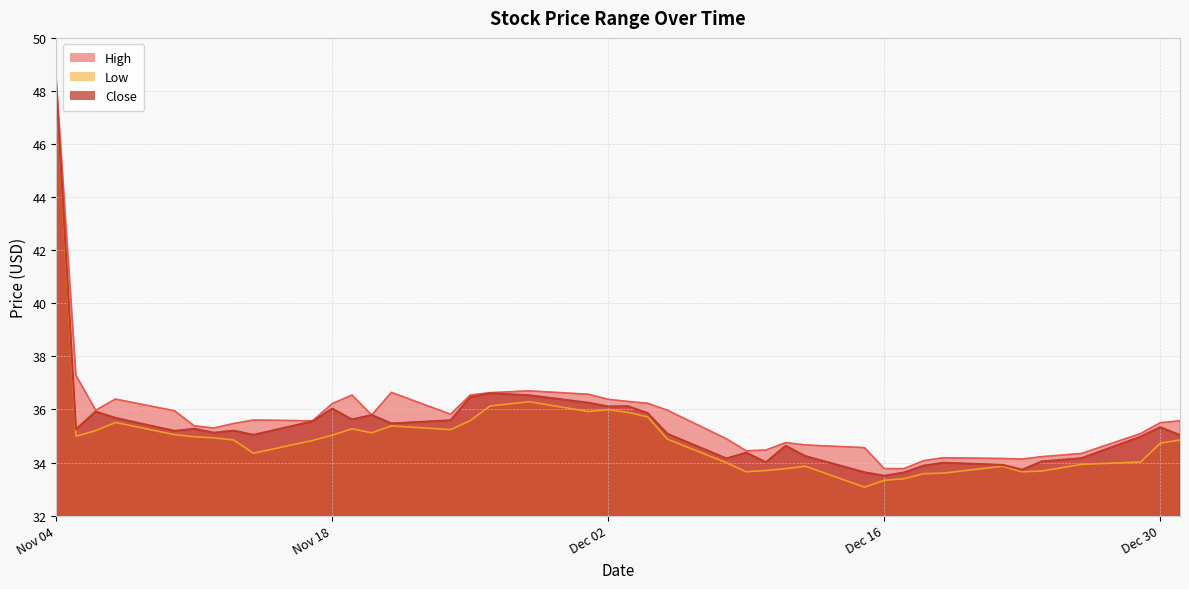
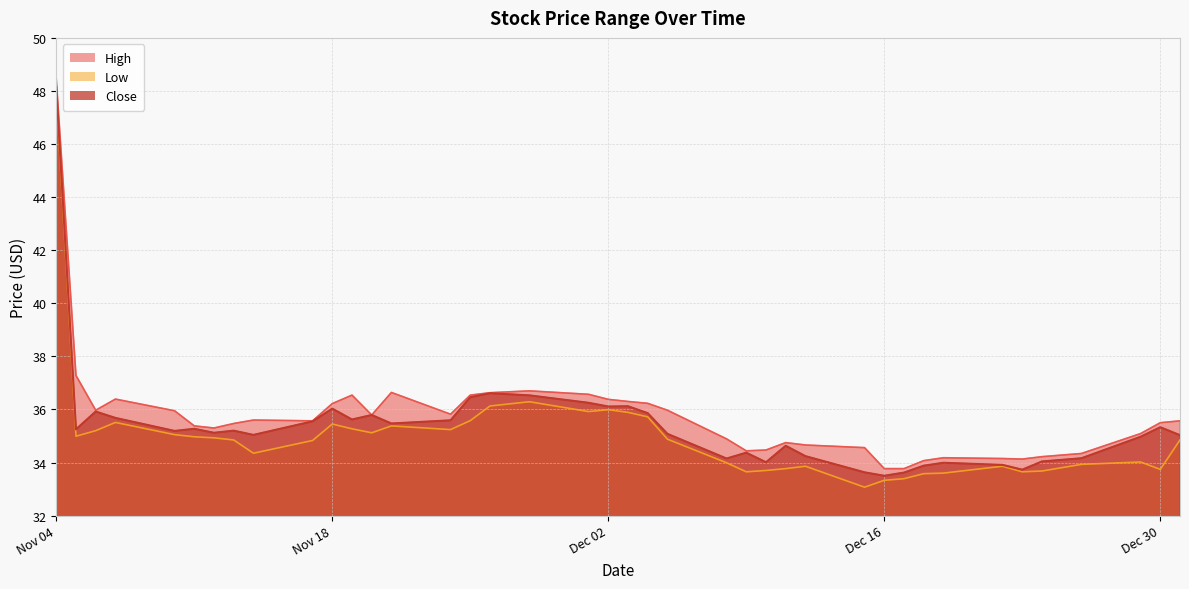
  {
    "Low": {
      "Nov 04": 47.9,
-     "Nov 18": 35.0,
+     "Nov 18": 35.5,
      "Dec 02": 36.0,
      "Dec 16": 33.3,
-     "Dec 30": 34.7
+     "Dec 30": 33.7
    }
  }
